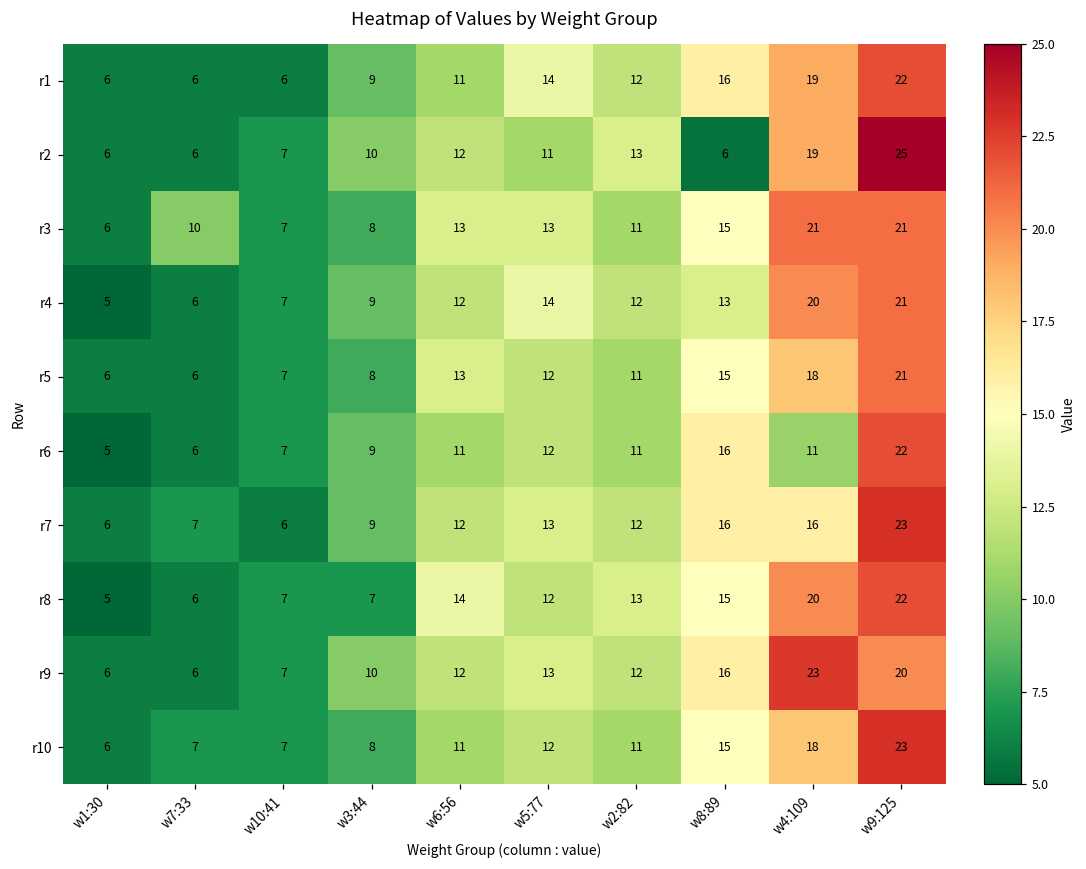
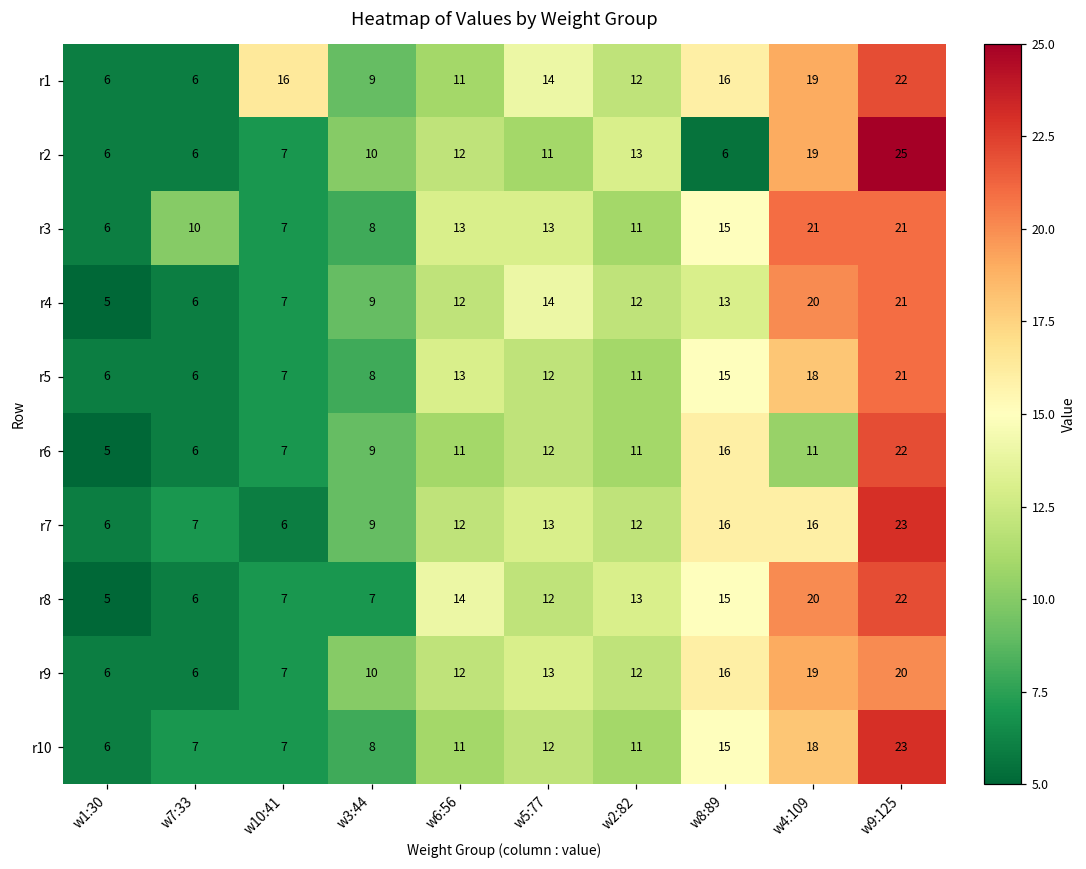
  {
    "r1": {
      "w1:30": 6,
      "w7:33": 6,
-     "w10:41": 6,
+     "w10:41": 16,
      "w3:44": 9,
      "w6:56": 11,
      "w5:77": 14,
      "w2:82": 12,
      "w8:89": 16,
      "w4:109": 19,
      "w9:125": 22
    },
    "r2": {
      "w1:30": 6,
      "w7:33": 6,
      "w10:41": 7,
      "w3:44": 10,
      "w6:56": 12,
      "w5:77": 11,
      "w2:82": 13,
      "w8:89": 6,
      "w4:109": 19,
      "w9:125": 25
    },
    "r3": {
      "w1:30": 6,
      "w7:33": 10,
      "w10:41": 7,
      "w3:44": 8,
      "w6:56": 13,
      "w5:77": 13,
      "w2:82": 11,
      "w8:89": 15,
      "w4:109": 21,
      "w9:125": 21
    },
    "r4": {
      "w1:30": 5,
      "w7:33": 6,
      "w10:41": 7,
      "w3:44": 9,
      "w6:56": 12,
      "w5:77": 14,
      "w2:82": 12,
      "w8:89": 13,
      "w4:109": 20,
      "w9:125": 21
    },
    "r5": {
      "w1:30": 6,
      "w7:33": 6,
      "w10:41": 7,
      "w3:44": 8,
      "w6:56": 13,
      "w5:77": 12,
      "w2:82": 11,
      "w8:89": 15,
      "w4:109": 18,
      "w9:125": 21
    },
    "r6": {
      "w1:30": 5,
      "w7:33": 6,
      "w10:41": 7,
      "w3:44": 9,
      "w6:56": 11,
      "w5:77": 12,
      "w2:82": 11,
      "w8:89": 16,
      "w4:109": 11,
      "w9:125": 22
    },
    "r7": {
      "w1:30": 6,
      "w7:33": 7,
      "w10:41": 6,
      "w3:44": 9,
      "w6:56": 12,
      "w5:77": 13,
      "w2:82": 12,
      "w8:89": 16,
      "w4:109": 16,
      "w9:125": 23
    },
    "r8": {
      "w1:30": 5,
      "w7:33": 6,
      "w10:41": 7,
      "w3:44": 7,
      "w6:56": 14,
      "w5:77": 12,
      "w2:82": 13,
      "w8:89": 15,
      "w4:109": 20,
      "w9:125": 22
    },
    "r9": {
      "w1:30": 6,
      "w7:33": 6,
      "w10:41": 7,
      "w3:44": 10,
      "w6:56": 12,
      "w5:77": 13,
      "w2:82": 12,
      "w8:89": 16,
-     "w4:109": 23,
+     "w4:109": 19,
      "w9:125": 20
    },
    "r10": {
      "w1:30": 6,
      "w7:33": 7,
      "w10:41": 7,
      "w3:44": 8,
      "w6:56": 11,
      "w5:77": 12,
      "w2:82": 11,
      "w8:89": 15,
      "w4:109": 18,
      "w9:125": 23
    }
  }
